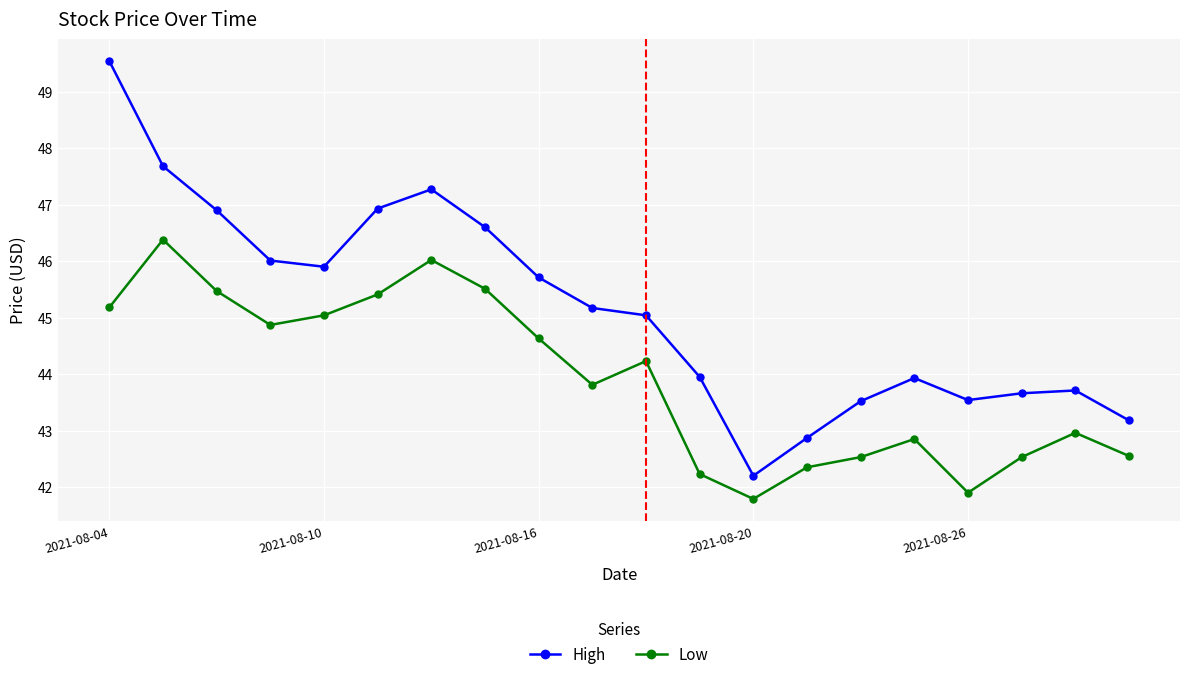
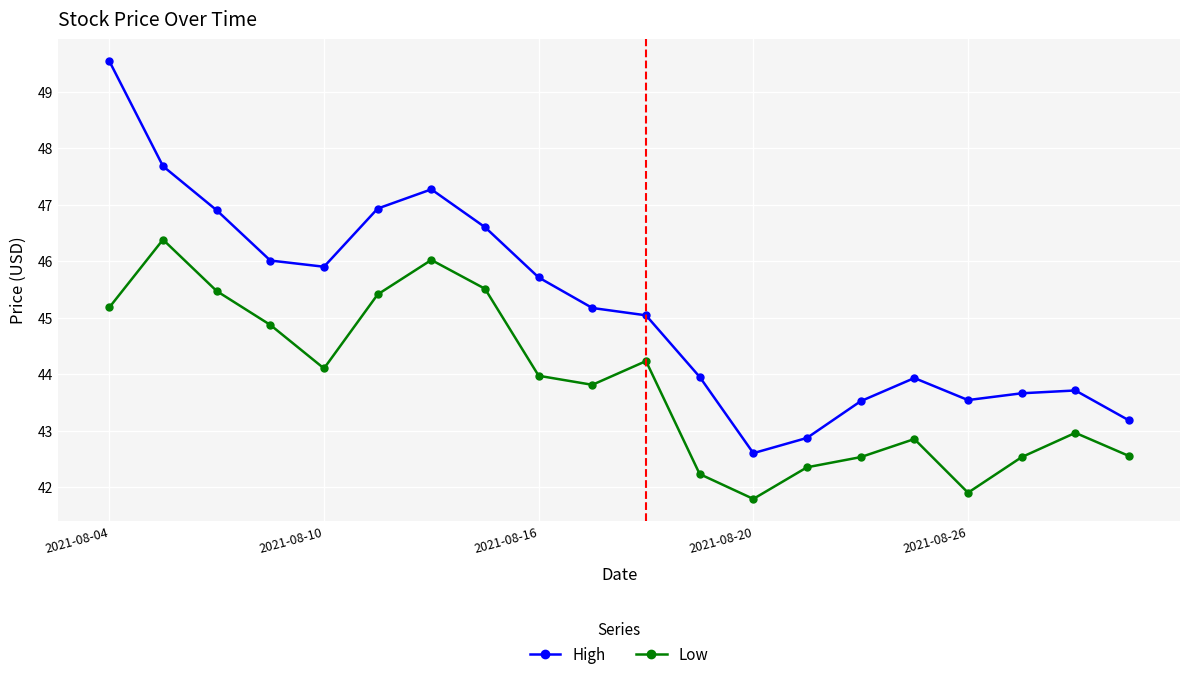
  {
    "High": {
      "2021-08-04": 49.5,
      "2021-08-10": 45.9,
      "2021-08-16": 45.7,
-     "2021-08-20": 42.2,
+     "2021-08-20": 42.6,
      "2021-08-26": 43.5
    },
    "Low": {
      "2021-08-04": 45.2,
-     "2021-08-10": 45.0,
-     "2021-08-16": 44.6,
+     "2021-08-10": 44.1,
+     "2021-08-16": 44.0,
      "2021-08-20": 41.8,
      "2021-08-26": 41.9
    }
  }
